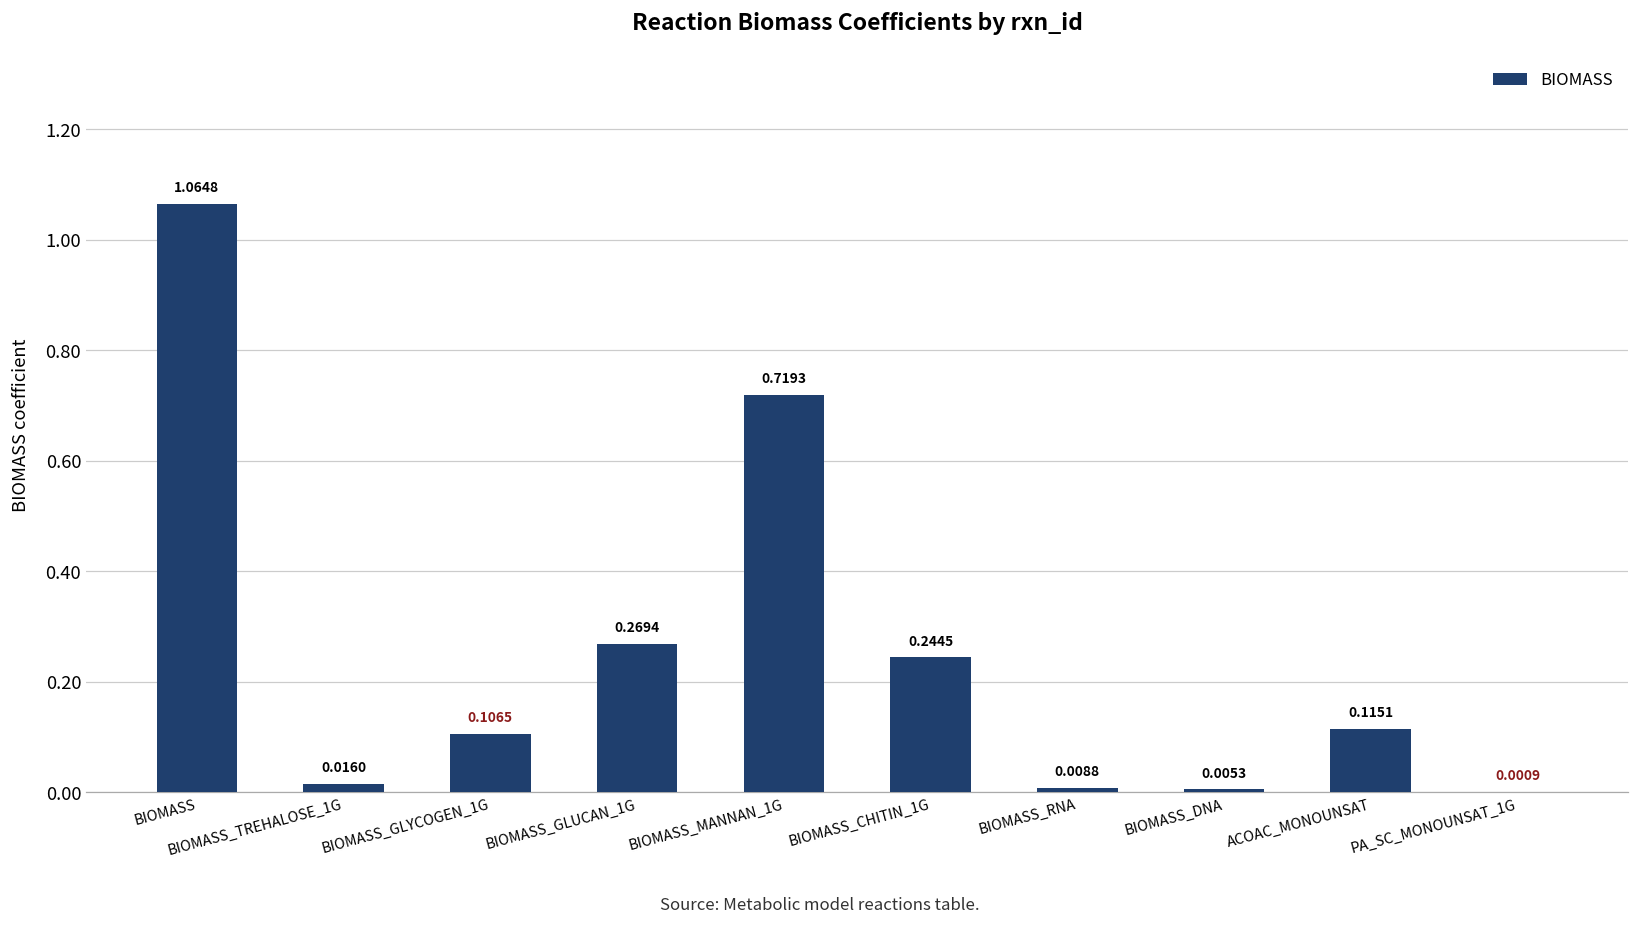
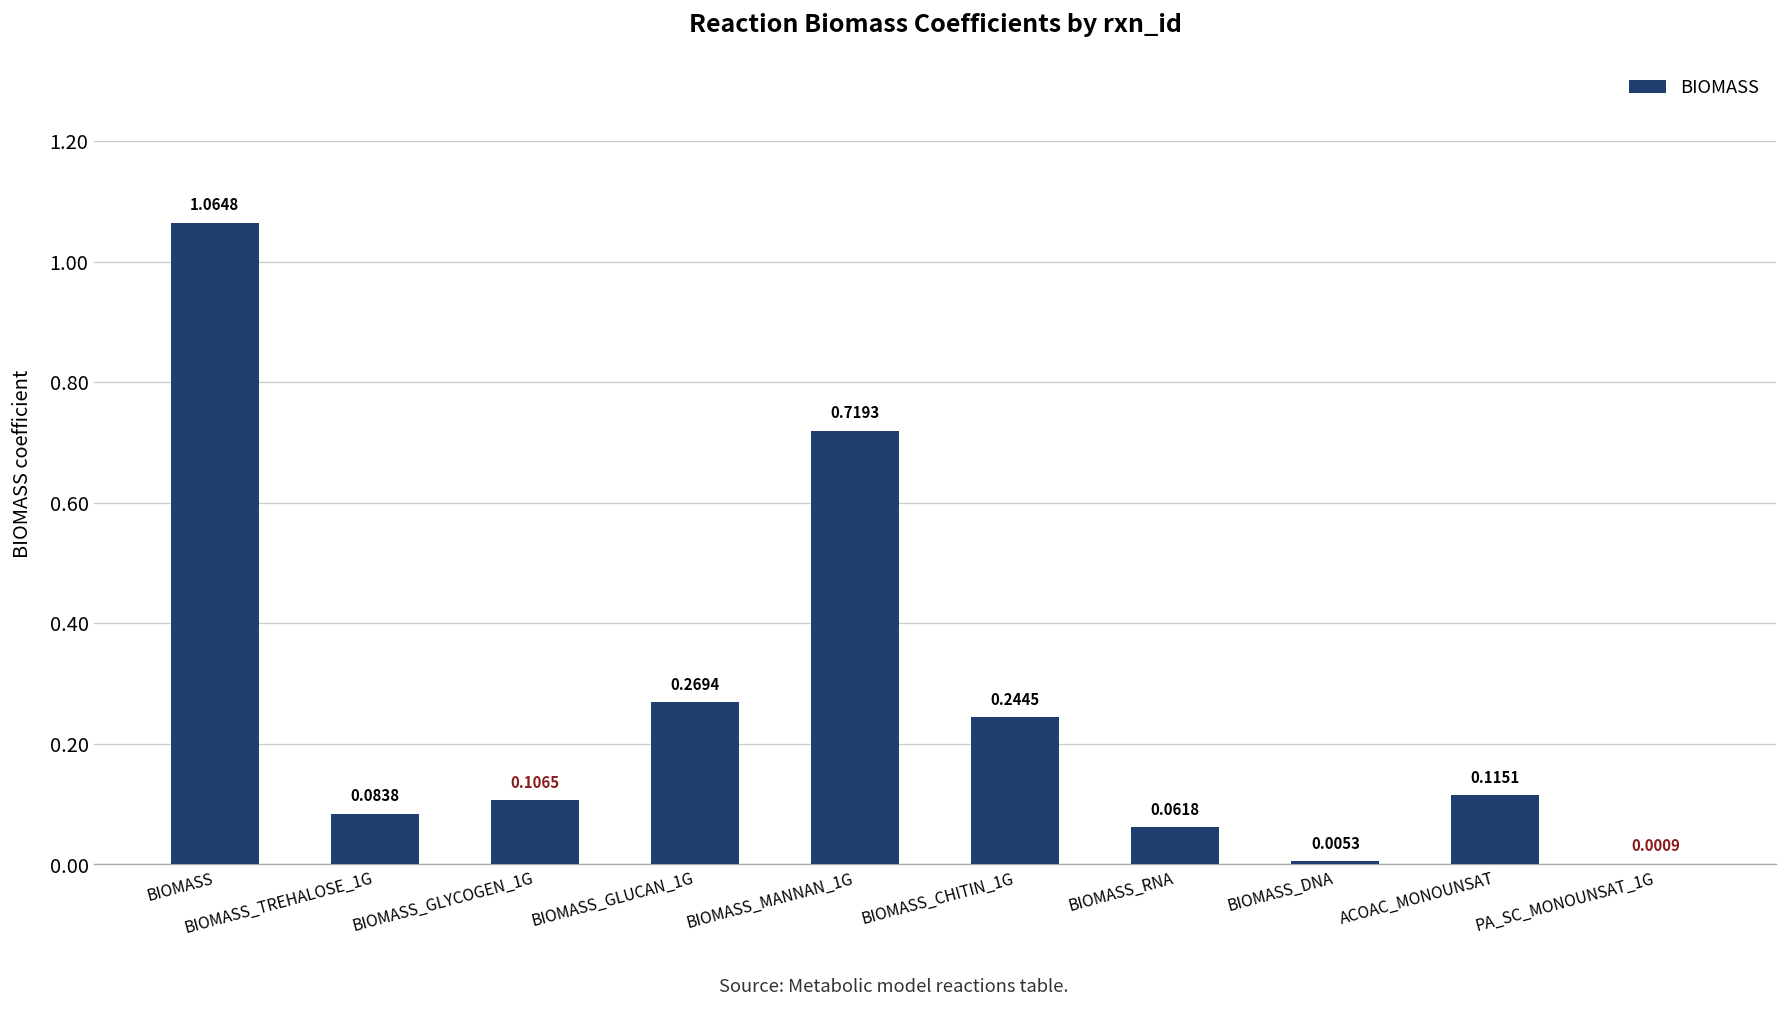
  {
    "BIOMASS": 1.0648,
-   "BIOMASS_TREHALOSE_1G": 0.0160,
+   "BIOMASS_TREHALOSE_1G": 0.0838,
    "BIOMASS_GLYCOGEN_1G": 0.1065,
    "BIOMASS_GLUCAN_1G": 0.2694,
    "BIOMASS_MANNAN_1G": 0.7193,
    "BIOMASS_CHITIN_1G": 0.2445,
-   "BIOMASS_RNA": 0.0088,
+   "BIOMASS_RNA": 0.0618,
    "BIOMASS_DNA": 0.0053,
    "ACOAC_MONOUNSAT": 0.1151,
    "PA_SC_MONOUNSAT_1G": 0.0009
  }
